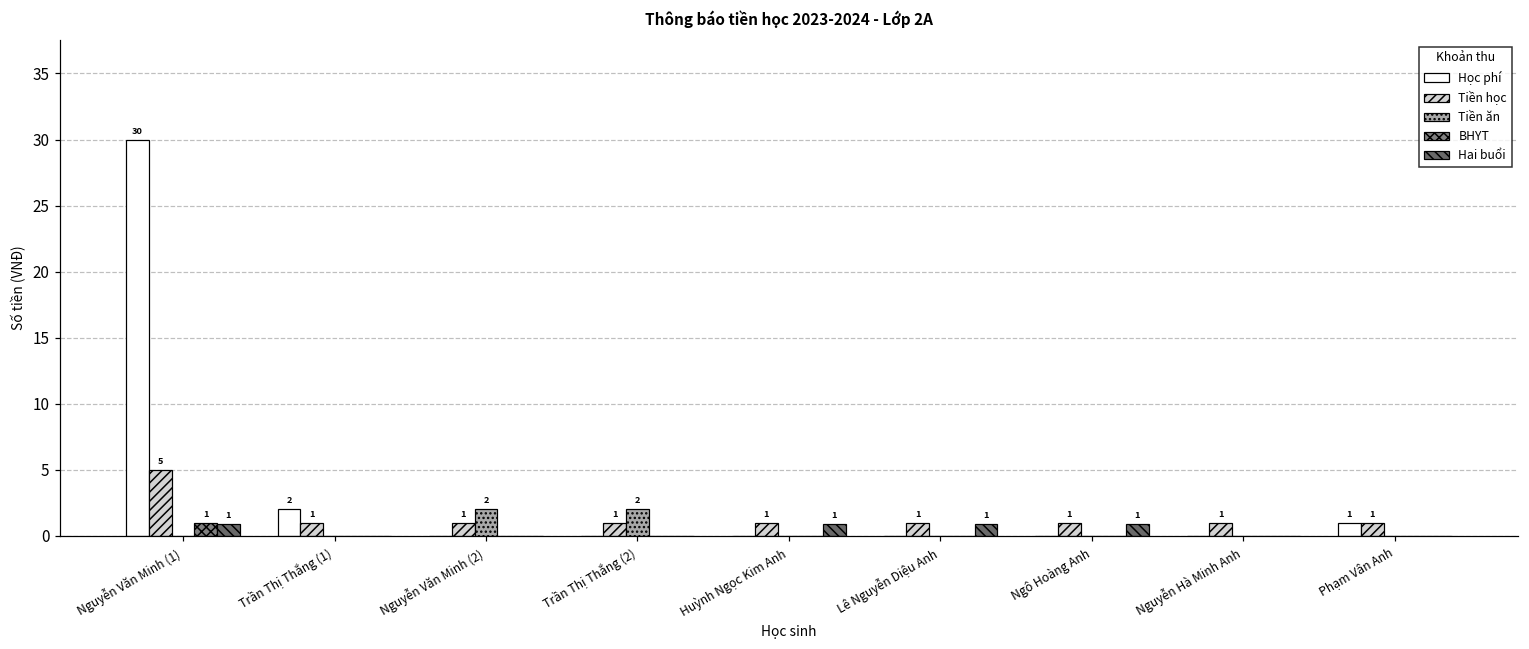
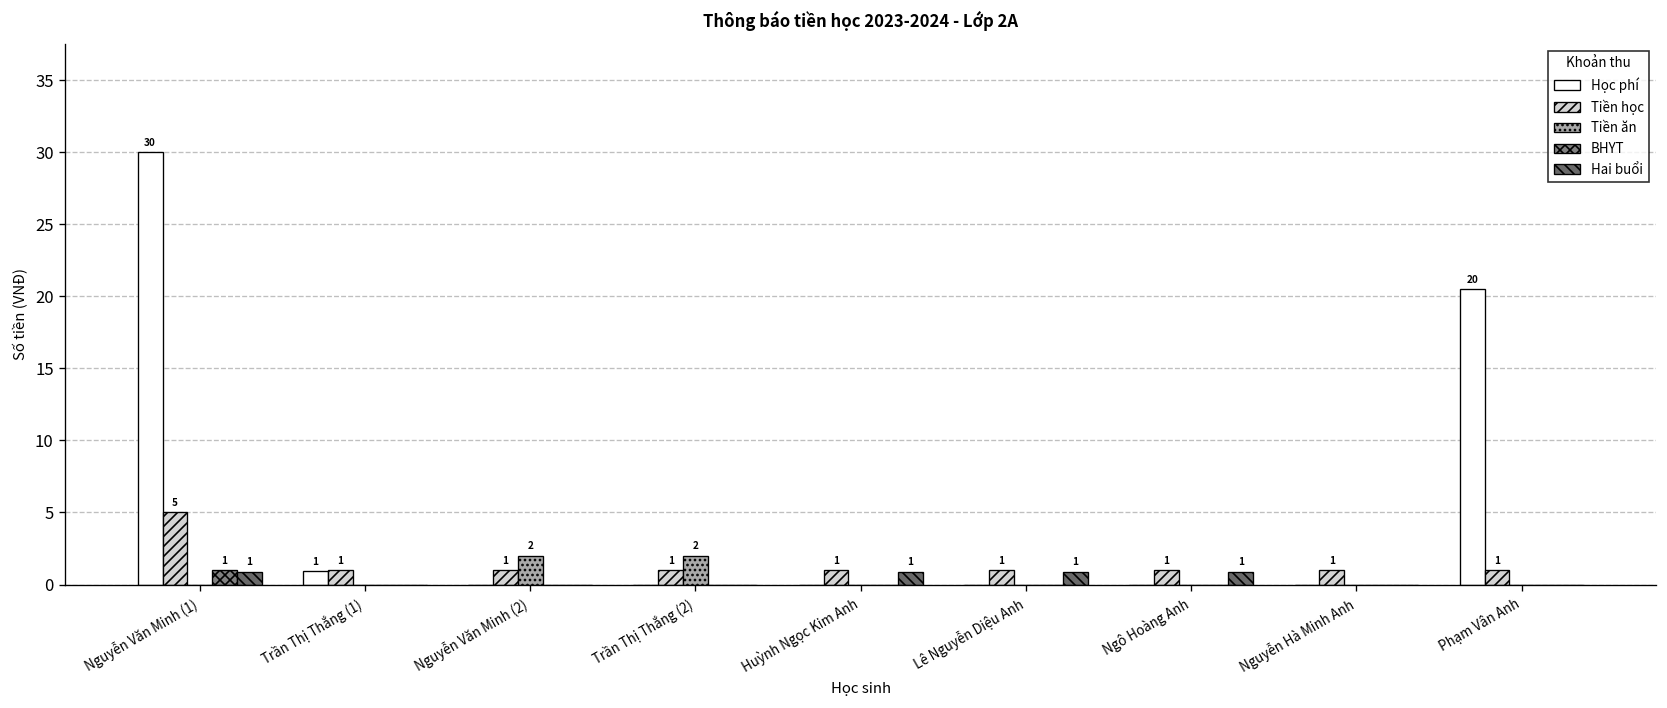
  {
    "Học phí": {
      "Nguyễn Văn Minh (1)": 30,
-     "Trần Thị Thắng (1)": 2,
-     "Phạm Vân Anh": 1
+     "Trần Thị Thắng (1)": 1,
+     "Phạm Vân Anh": 20
    },
    "Tiền học": {
      "Nguyễn Văn Minh (1)": 5,
      "Trần Thị Thắng (1)": 1,
      "Nguyễn Văn Minh (2)": 1,
      "Trần Thị Thắng (2)": 1,
      "Huỳnh Ngọc Kim Anh": 1,
      "Lê Nguyễn Diệu Anh": 1,
      "Ngô Hoàng Anh": 1,
      "Nguyễn Hà Minh Anh": 1,
      "Phạm Vân Anh": 1
    },
    "Tiền ăn": {
      "Nguyễn Văn Minh (2)": 2,
      "Trần Thị Thắng (2)": 2
    }
  }
